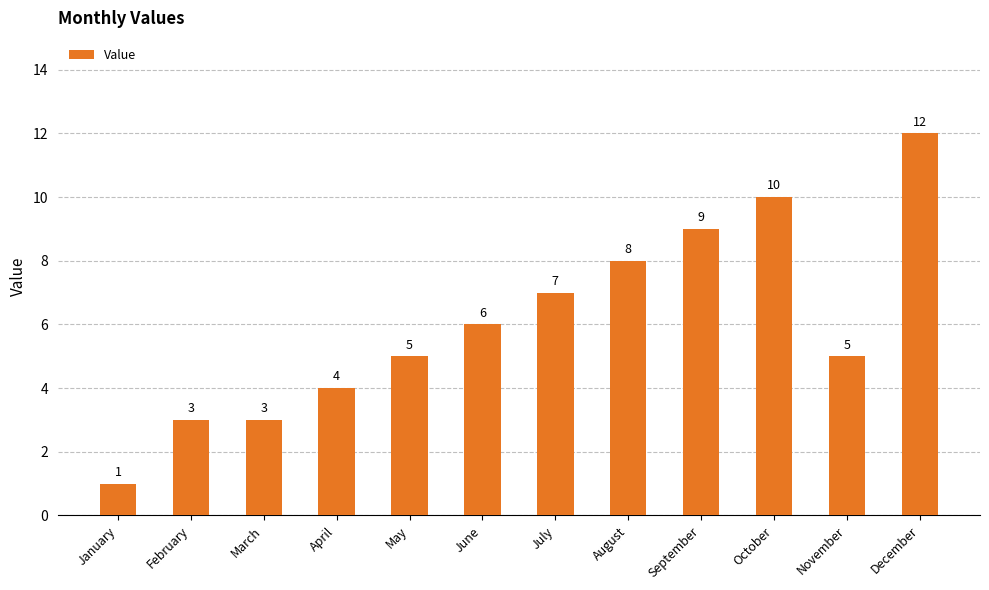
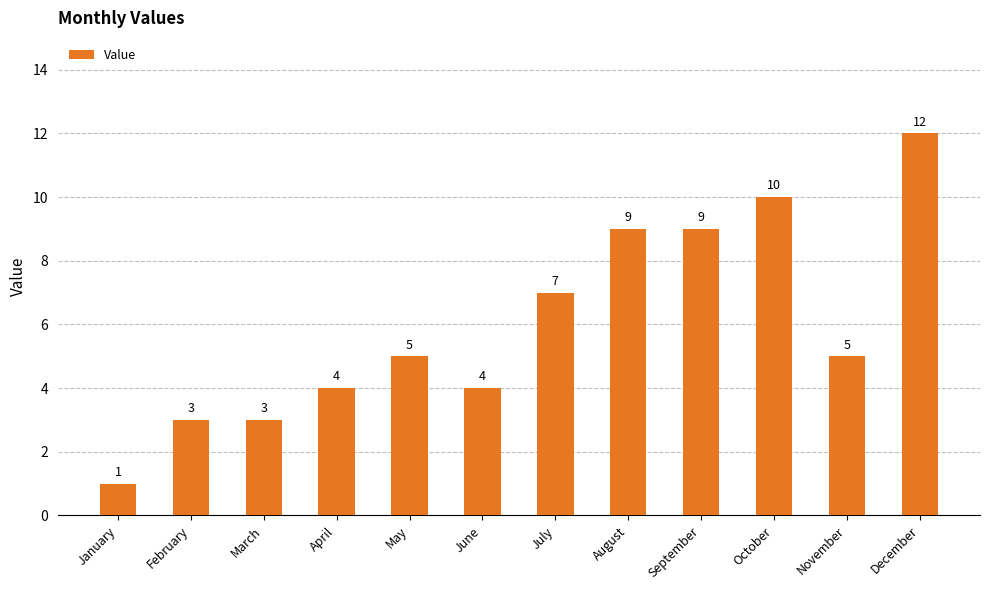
  {
    "January": 1,
    "February": 3,
    "March": 3,
    "April": 4,
    "May": 5,
-   "June": 6,
+   "June": 4,
    "July": 7,
-   "August": 8,
+   "August": 9,
    "September": 9,
    "October": 10,
    "November": 5,
    "December": 12
  }
